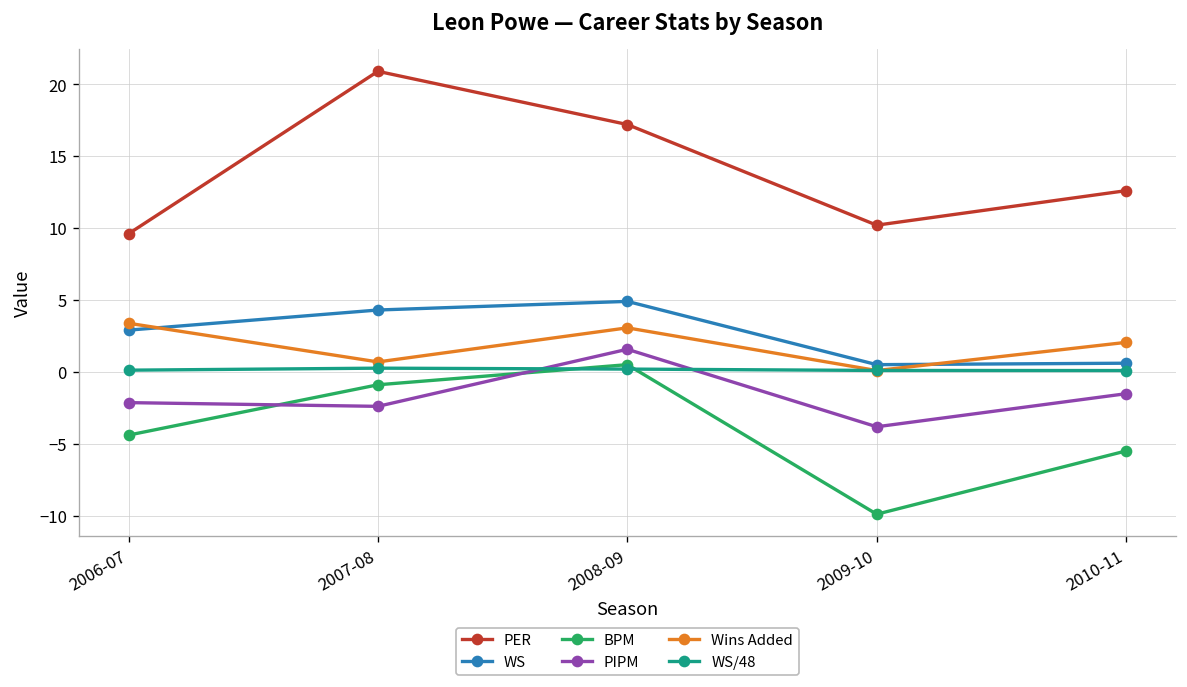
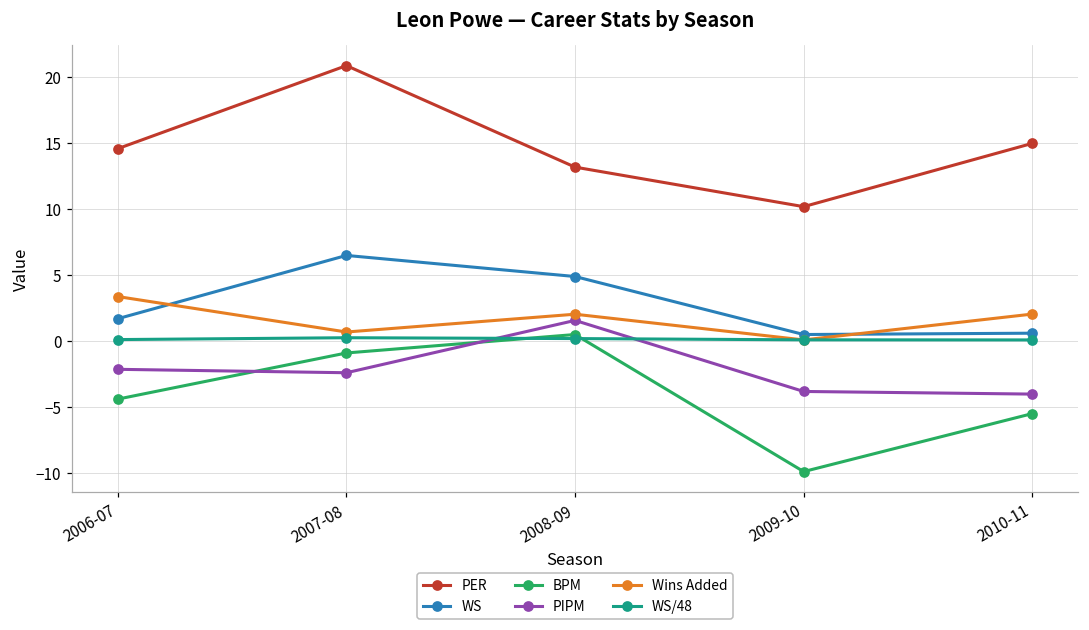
  {
    "PER": {
-     "2006-07": 9.6,
+     "2006-07": 14.6,
      "2007-08": 20.9,
-     "2008-09": 17.2,
+     "2008-09": 13.2,
      "2009-10": 10.2,
-     "2010-11": 12.6
+     "2010-11": 15.0
    },
    "WS": {
-     "2006-07": 2.9,
-     "2007-08": 4.3,
+     "2006-07": 1.7,
+     "2007-08": 6.5,
      "2008-09": 4.9,
      "2009-10": 0.5,
      "2010-11": 0.6
    },
    "PIPM": {
      "2006-07": -2.1,
      "2007-08": -2.4,
      "2008-09": 1.6,
      "2009-10": -3.8,
-     "2010-11": -1.5
+     "2010-11": -4.0
    },
    "Wins Added": {
      "2006-07": 3.4,
      "2007-08": 0.7,
-     "2008-09": 3.1,
+     "2008-09": 2.0,
      "2010-11": 2.1
    }
  }
